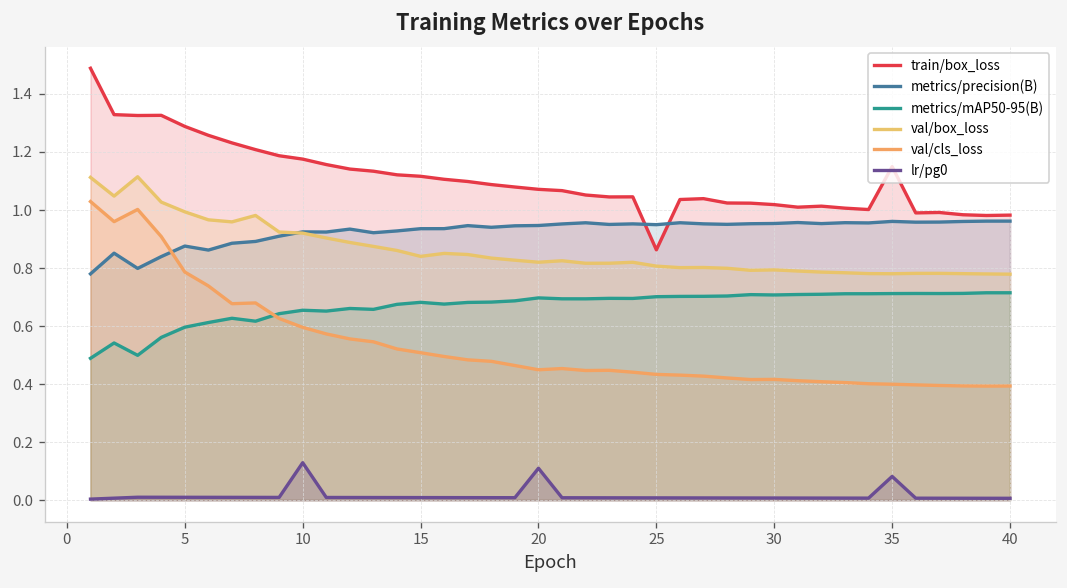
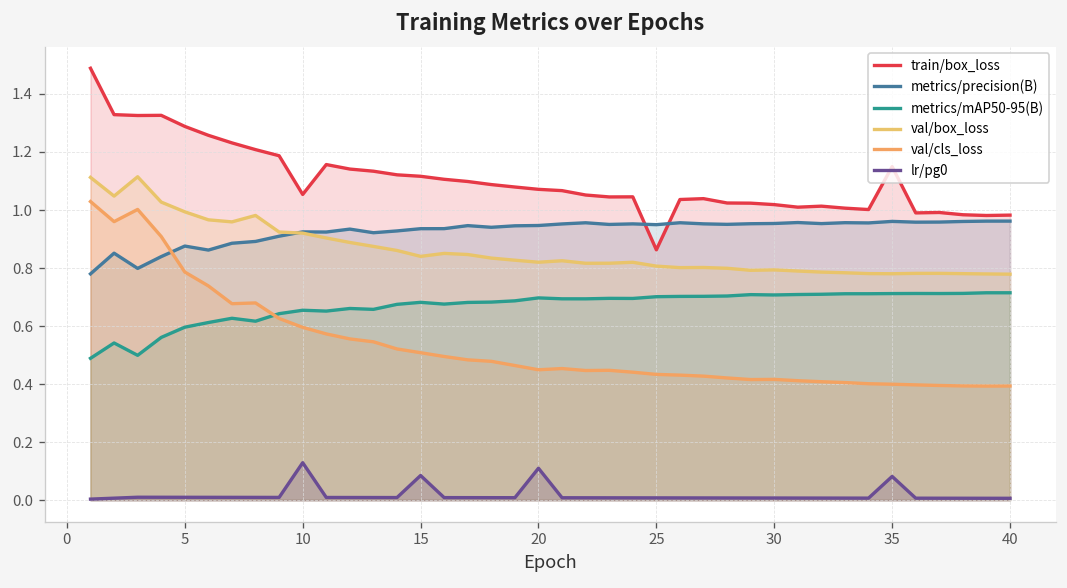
  {
    "train/box_loss": {
      "5": 1.29,
-     "10": 1.18,
+     "10": 1.05,
      "15": 1.12,
      "20": 1.07,
      "25": 0.86,
      "30": 1.02,
      "40": 0.98
    },
    "lr/pg0": {
      "5": 0.01,
      "10": 0.13,
-     "15": 0.01,
+     "15": 0.08,
      "20": 0.11,
      "25": 0.01,
      "30": 0.01,
      "35": 0.08,
      "40": 0.01
    }
  }
